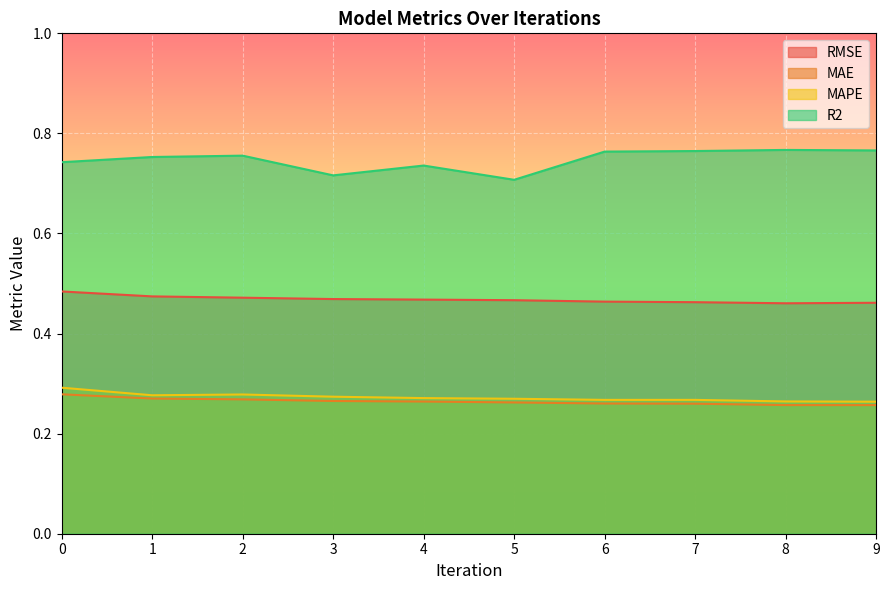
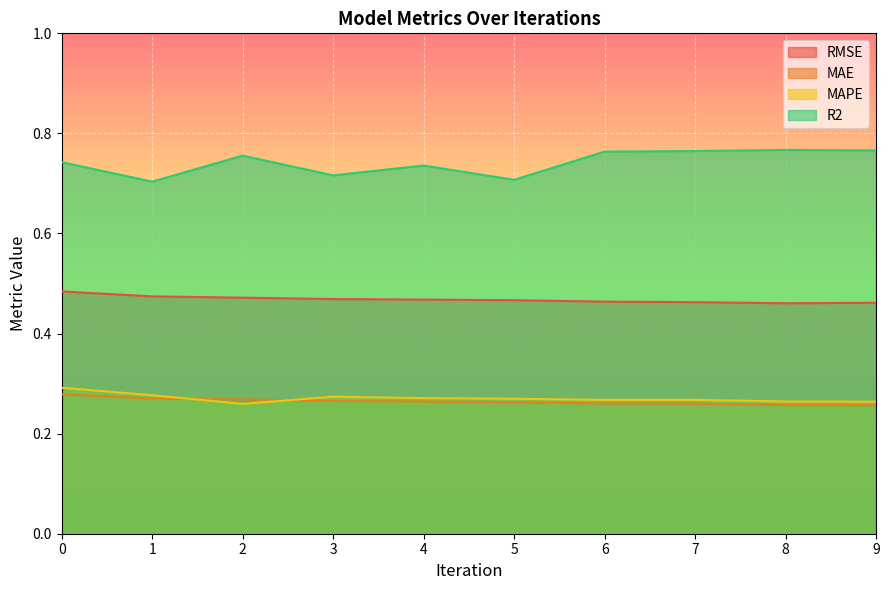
  {
    "MAPE": {
      "0": 0.29,
      "1": 0.28,
-     "2": 0.28,
+     "2": 0.26,
      "3": 0.27,
      "4": 0.27,
      "5": 0.27,
      "6": 0.27,
      "7": 0.27,
      "8": 0.26,
      "9": 0.26
    },
    "R2": {
      "0": 0.74,
-     "1": 0.75,
+     "1": 0.70,
      "2": 0.76,
      "3": 0.72,
      "4": 0.74,
      "5": 0.71,
      "6": 0.76,
      "7": 0.76,
      "8": 0.77,
      "9": 0.77
    }
  }
